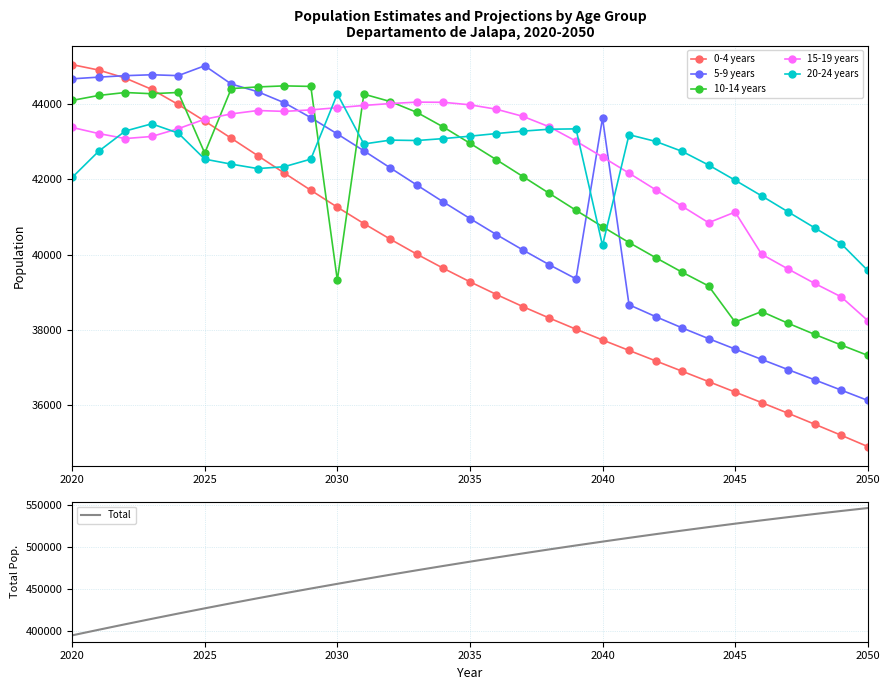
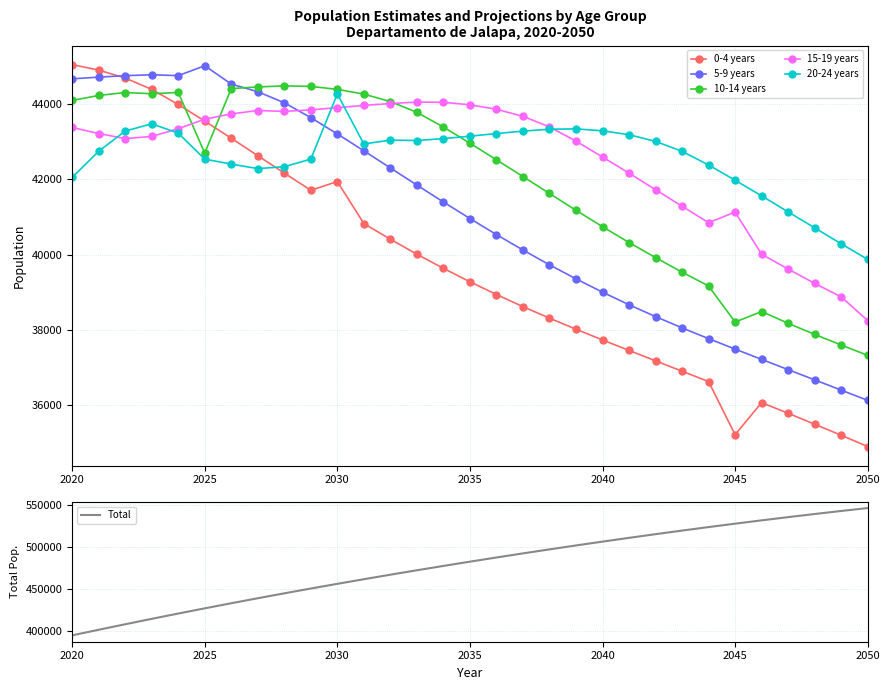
  {
    "Population Estimates and Projections by Age Group Departamento de Jalapa, 2020-2050": {
      "0-4 years": {
        "2020": 45000,
-       "2030": 41300,
+       "2030": 41900,
        "2035": 39300,
        "2040": 37700,
-       "2045": 36400,
+       "2045": 35200,
        "2050": 34900
      },
      "5-9 years": {
        "2020": 44700,
        "2025": 45000,
        "2030": 43200,
        "2035": 41000,
-       "2040": 43600,
+       "2040": 39000,
        "2045": 37500,
        "2050": 36100
      },
      "10-14 years": {
        "2020": 44100,
        "2025": 42700,
-       "2030": 39300,
+       "2030": 44400,
        "2035": 43000,
        "2040": 40700,
        "2045": 38200,
        "2050": 37300
      },
      "15-19 years": {
        "2020": 43400,
        "2030": 43900,
        "2035": 44000,
        "2040": 42600,
        "2045": 41100,
        "2050": 38300
      },
      "20-24 years": {
        "2020": 42100,
        "2025": 42500,
        "2030": 44300,
        "2035": 43100,
-       "2040": 40200,
+       "2040": 43300,
        "2045": 42000,
-       "2050": 39600
+       "2050": 39900
      }
    }
  }
